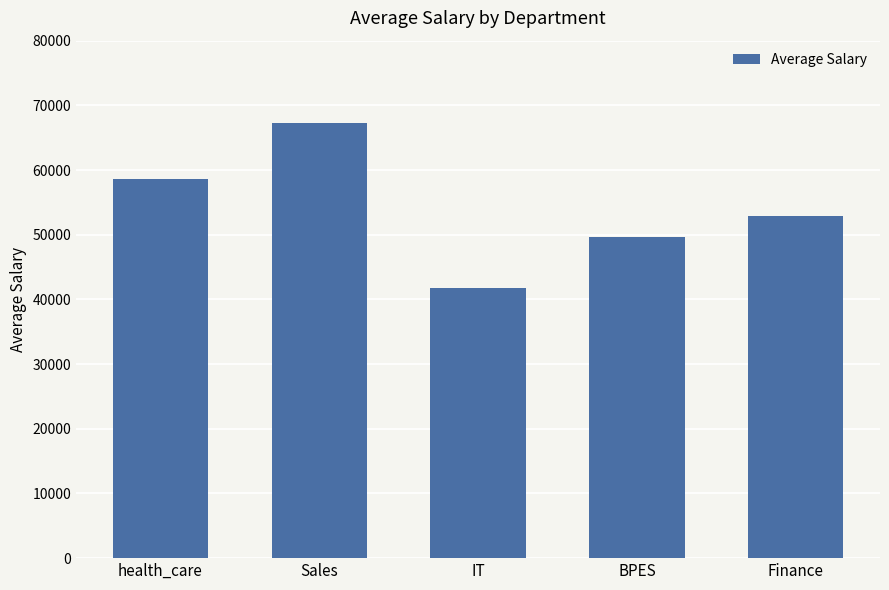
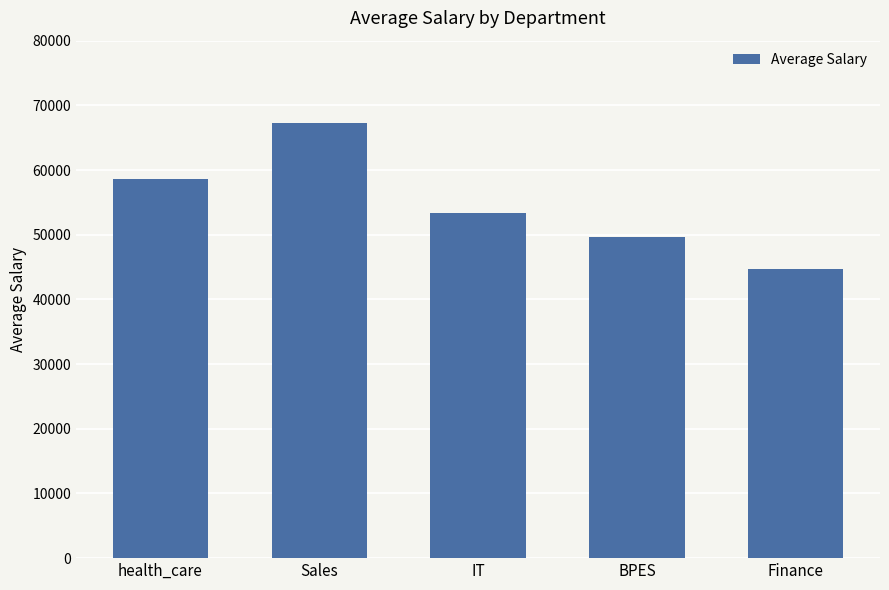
  {
    "health_care": 59000,
    "Sales": 67000,
-   "IT": 42000,
+   "IT": 53000,
    "BPES": 50000,
-   "Finance": 53000
+   "Finance": 45000
  }
